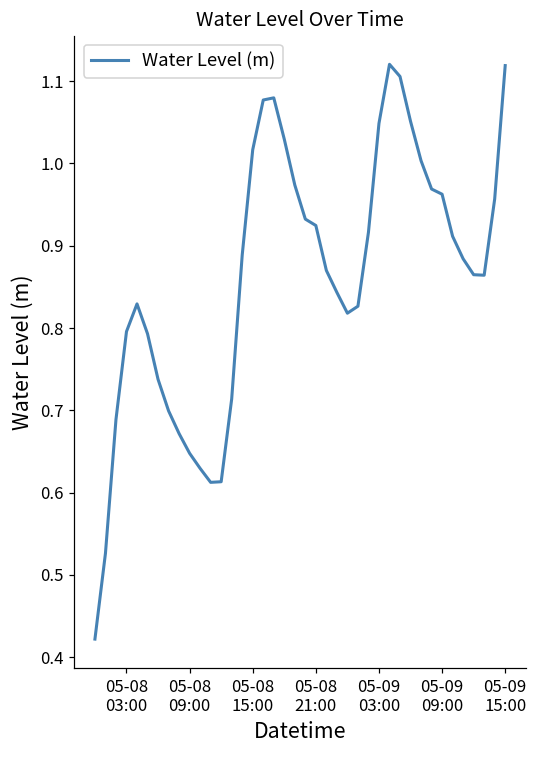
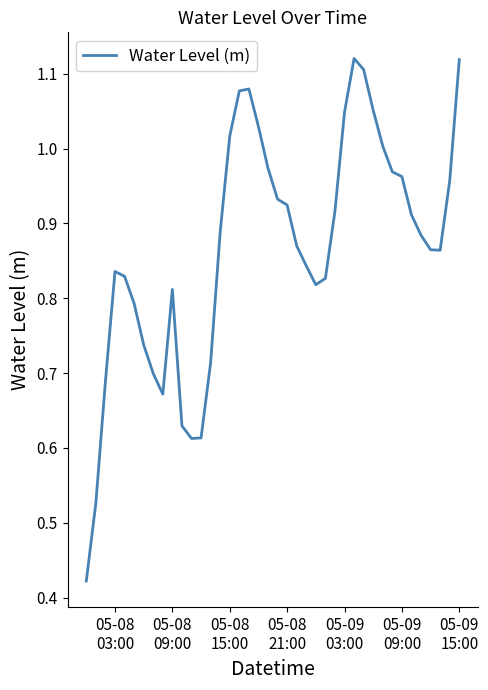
  {
-   "05-08 03:00": 0.80,
-   "05-08 09:00": 0.65,
+   "05-08 03:00": 0.84,
+   "05-08 09:00": 0.81,
    "05-08 15:00": 1.02,
    "05-08 21:00": 0.92,
    "05-09 03:00": 1.05,
    "05-09 09:00": 0.96,
    "05-09 15:00": 1.12
  }
